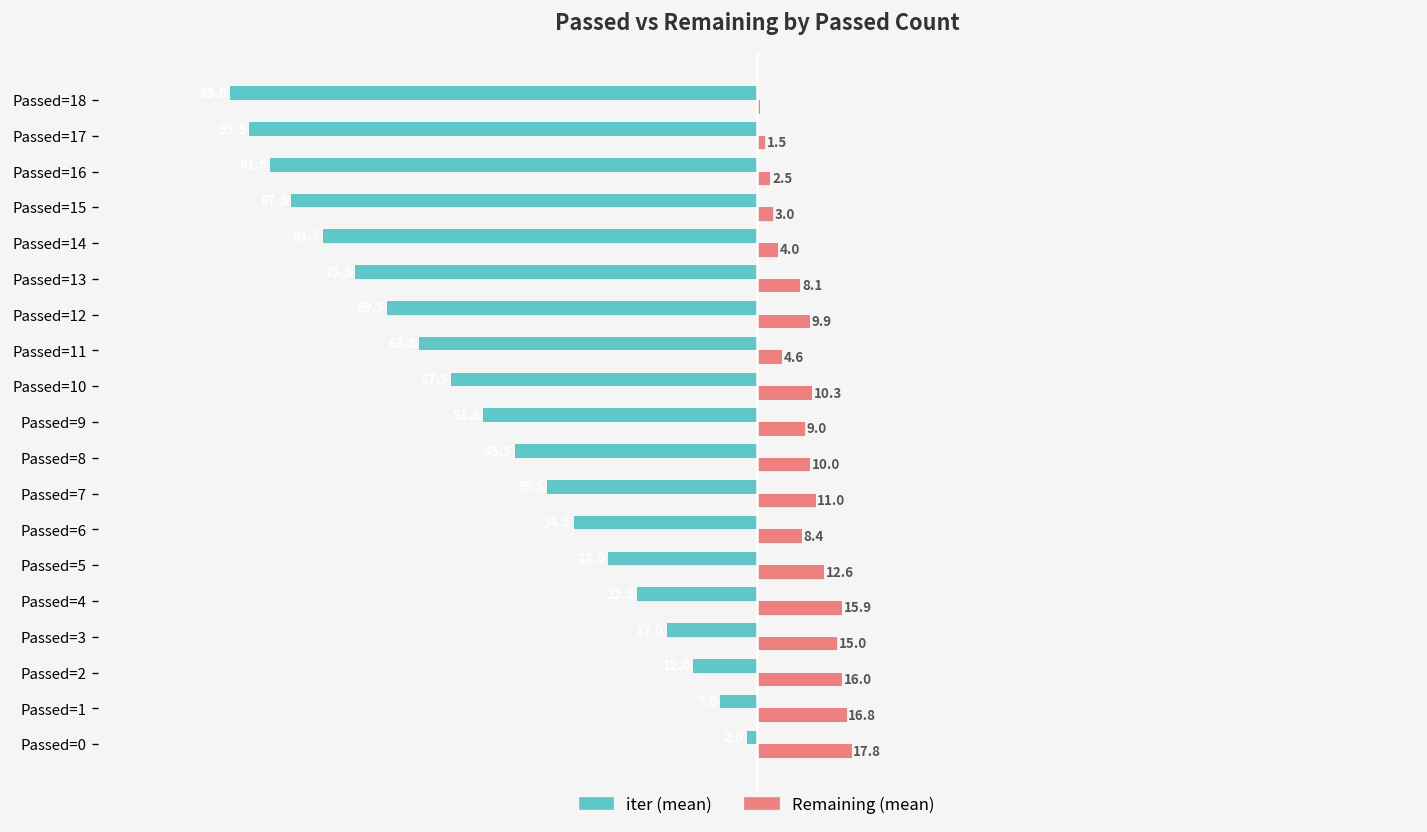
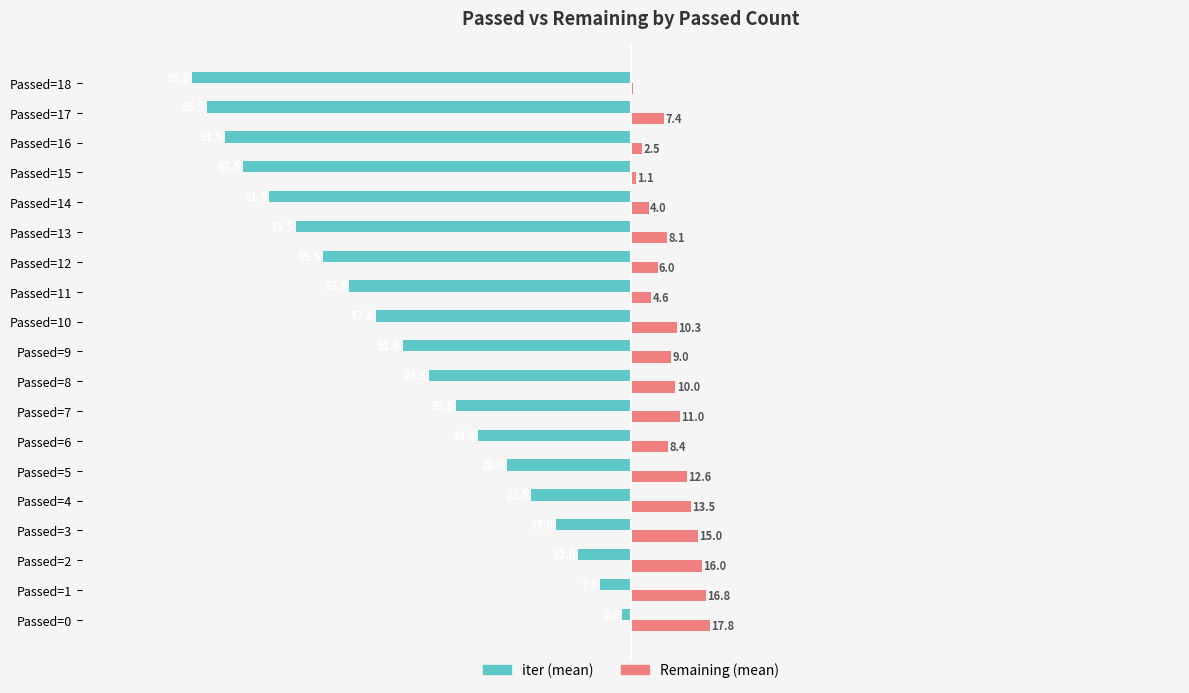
  {
    "Remaining (mean)": {
-     "Passed=17": 1.5,
+     "Passed=17": 7.4,
      "Passed=16": 2.5,
-     "Passed=15": 3.0,
+     "Passed=15": 1.1,
      "Passed=14": 4.0,
      "Passed=13": 8.1,
-     "Passed=12": 9.9,
+     "Passed=12": 6.0,
      "Passed=11": 4.6,
      "Passed=10": 10.3,
      "Passed=9": 9.0,
      "Passed=8": 10.0,
      "Passed=7": 11.0,
      "Passed=6": 8.4,
      "Passed=5": 12.6,
-     "Passed=4": 15.9,
+     "Passed=4": 13.5,
      "Passed=3": 15.0,
      "Passed=2": 16.0,
      "Passed=1": 16.8,
      "Passed=0": 17.8
    }
  }
